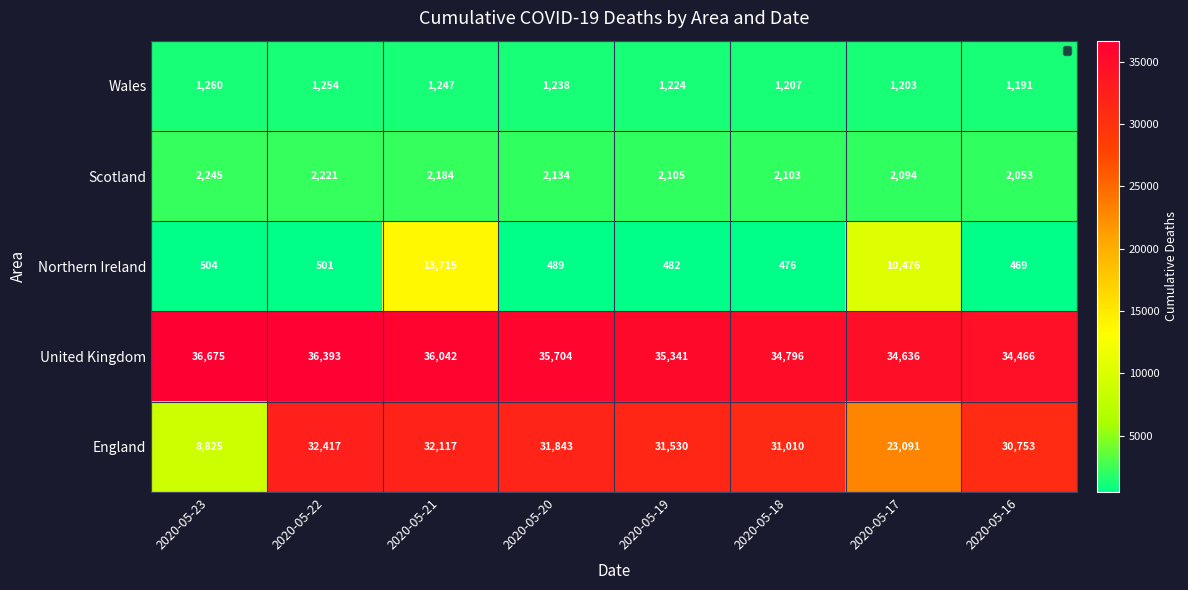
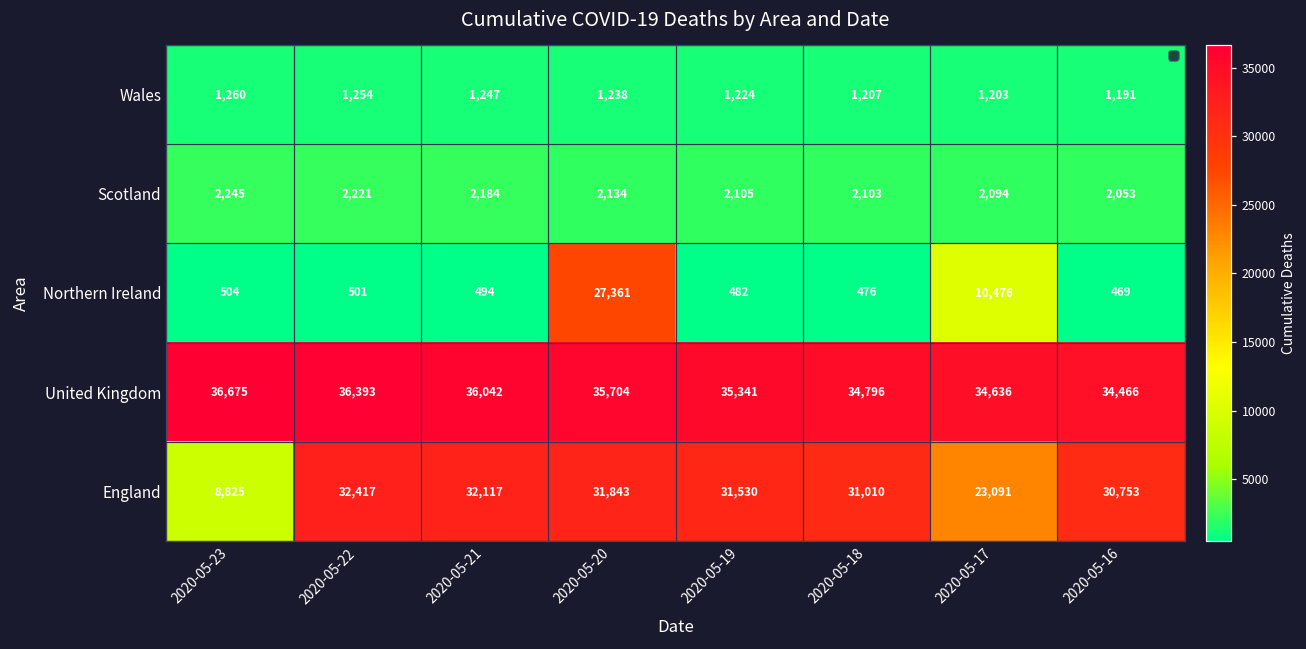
  {
    "Wales": {
      "2020-05-23": "1,260",
      "2020-05-22": "1,254",
      "2020-05-21": "1,247",
      "2020-05-20": "1,238",
      "2020-05-19": "1,224",
      "2020-05-18": "1,207",
      "2020-05-17": "1,203",
      "2020-05-16": "1,191"
    },
    "Scotland": {
      "2020-05-23": "2,245",
      "2020-05-22": "2,221",
      "2020-05-21": "2,184",
      "2020-05-20": "2,134",
      "2020-05-19": "2,105",
      "2020-05-18": "2,103",
      "2020-05-17": "2,094",
      "2020-05-16": "2,053"
    },
    "Northern Ireland": {
      "2020-05-23": "504",
      "2020-05-22": "501",
-     "2020-05-21": "13,715",
-     "2020-05-20": "489",
+     "2020-05-21": "494",
+     "2020-05-20": "27,361",
      "2020-05-19": "482",
      "2020-05-18": "476",
      "2020-05-17": "10,476",
      "2020-05-16": "469"
    },
    "United Kingdom": {
      "2020-05-23": "36,675",
      "2020-05-22": "36,393",
      "2020-05-21": "36,042",
      "2020-05-20": "35,704",
      "2020-05-19": "35,341",
      "2020-05-18": "34,796",
      "2020-05-17": "34,636",
      "2020-05-16": "34,466"
    },
    "England": {
      "2020-05-23": "8,825",
      "2020-05-22": "32,417",
      "2020-05-21": "32,117",
      "2020-05-20": "31,843",
      "2020-05-19": "31,530",
      "2020-05-18": "31,010",
      "2020-05-17": "23,091",
      "2020-05-16": "30,753"
    }
  }
